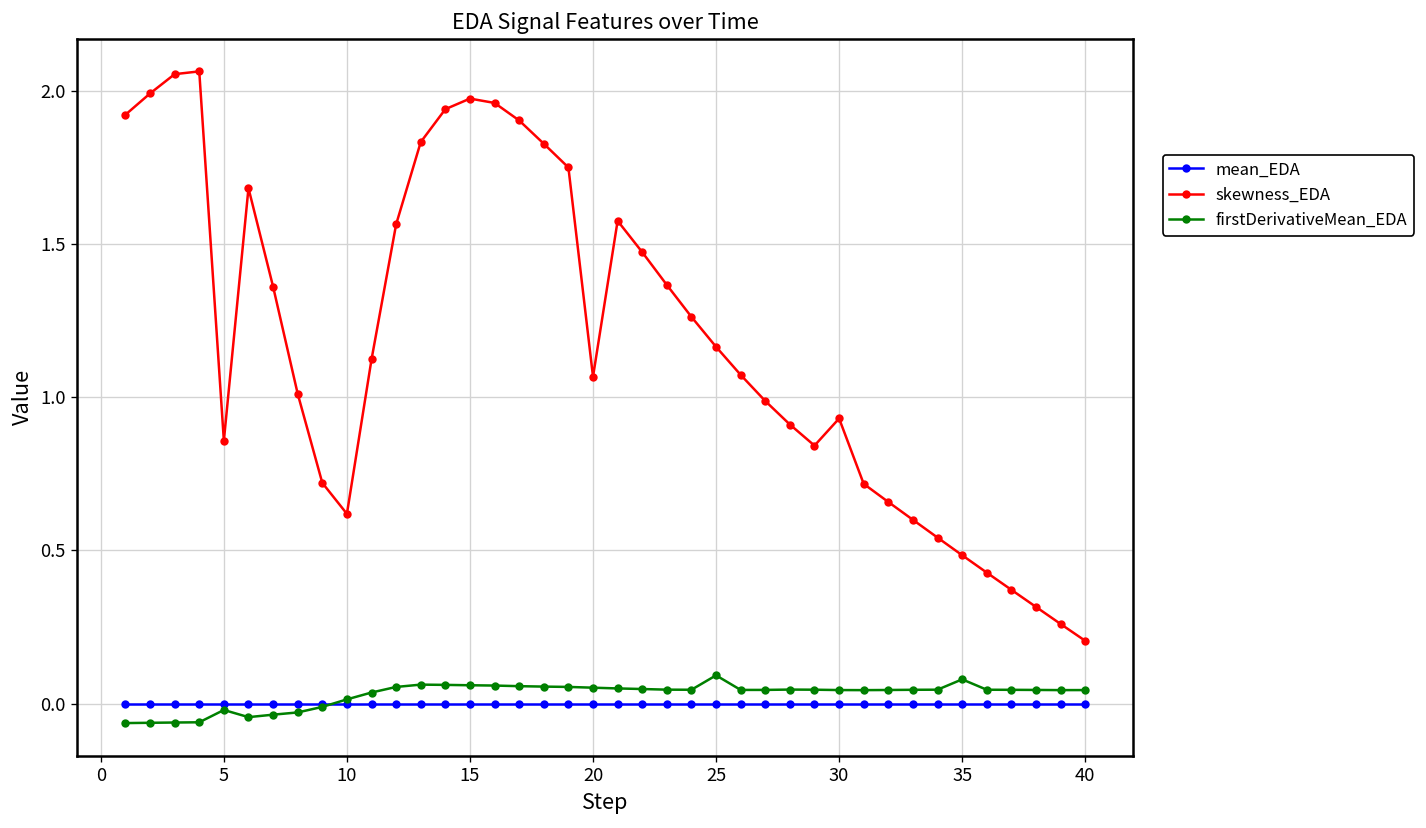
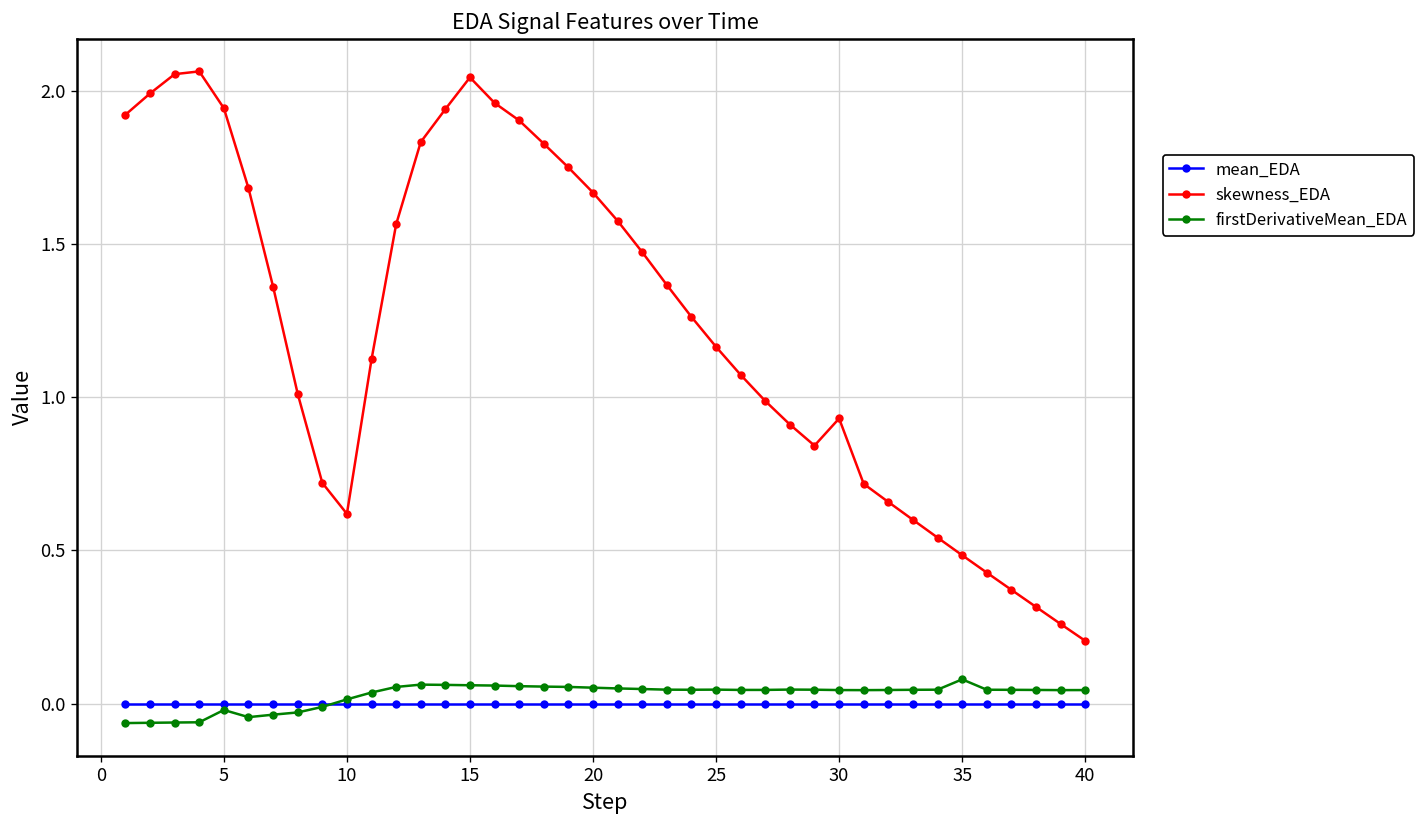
  {
    "mean_EDA": {
      "5": 0.00,
      "10": 0.00,
      "15": 0.00,
      "20": 0.00,
      "25": 0.00,
      "30": 0.00,
      "35": 0.00,
      "40": 0.00
    },
    "skewness_EDA": {
-     "5": 0.86,
+     "5": 1.94,
      "10": 0.62,
-     "15": 1.97,
-     "20": 1.07,
+     "15": 2.04,
+     "20": 1.67,
      "25": 1.16,
      "30": 0.93,
      "35": 0.48,
      "40": 0.20
    },
    "firstDerivativeMean_EDA": {
      "5": -0.02,
      "10": 0.01,
      "15": 0.06,
      "20": 0.05,
-     "25": 0.09,
+     "25": 0.05,
      "30": 0.04,
      "35": 0.08,
      "40": 0.04
    }
  }
